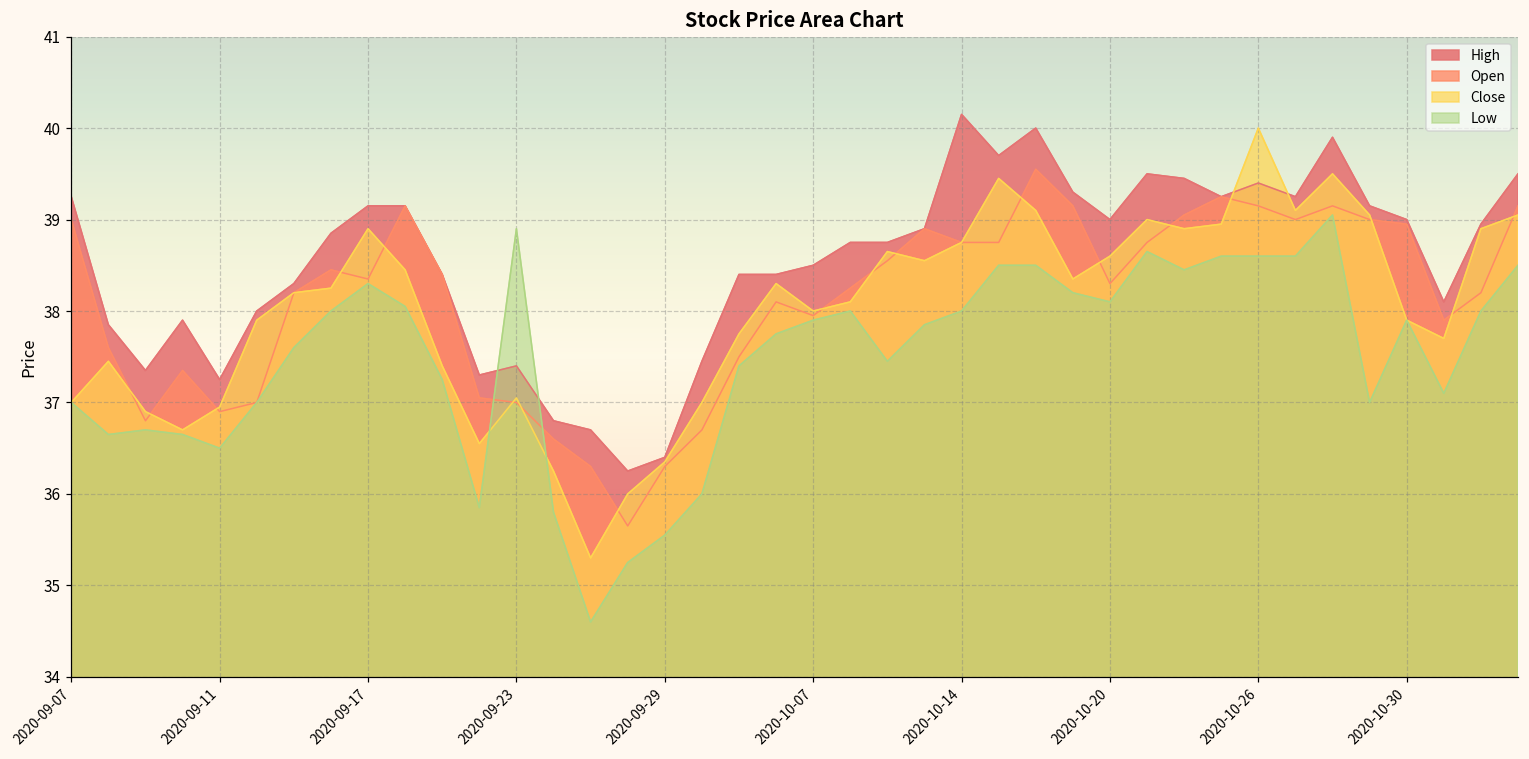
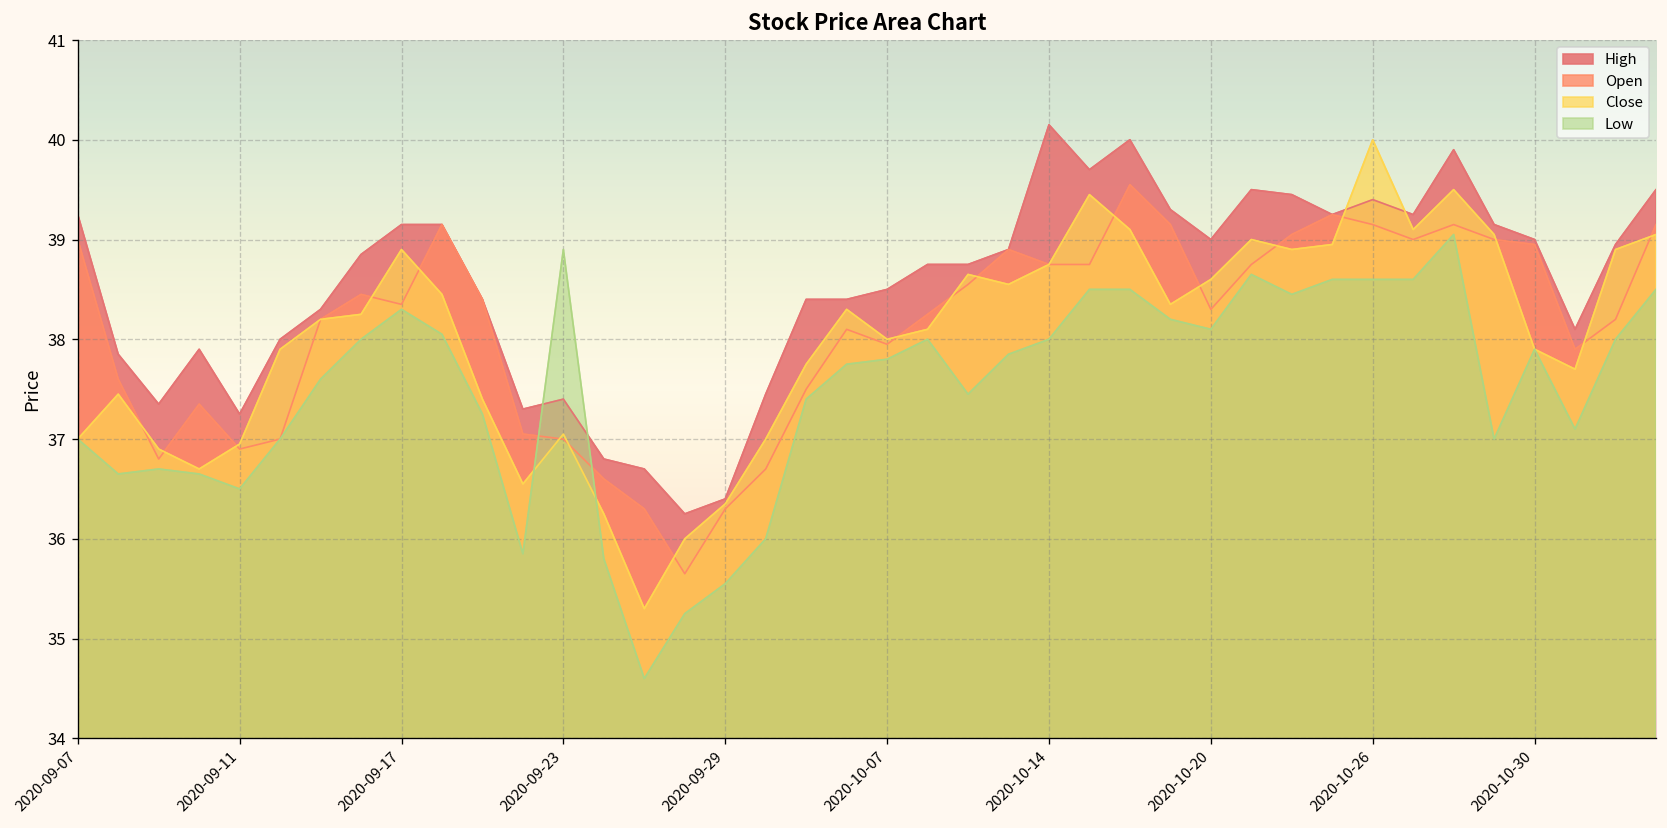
  {
    "Close": {
      "2020-09-11": 37.0,
      "2020-09-17": 38.9,
      "2020-09-23": 37.1,
      "2020-09-29": 36.4,
      "2020-10-07": 38.0,
      "2020-10-20": 38.6,
      "2020-10-26": 40.0
    },
    "Low": {
      "2020-09-11": 36.5,
      "2020-09-17": 38.3,
      "2020-09-23": 38.9,
      "2020-09-29": 35.6,
-     "2020-10-07": 37.9,
+     "2020-10-07": 37.8,
      "2020-10-14": 38.0,
      "2020-10-20": 38.1,
      "2020-10-26": 38.6
    }
  }
